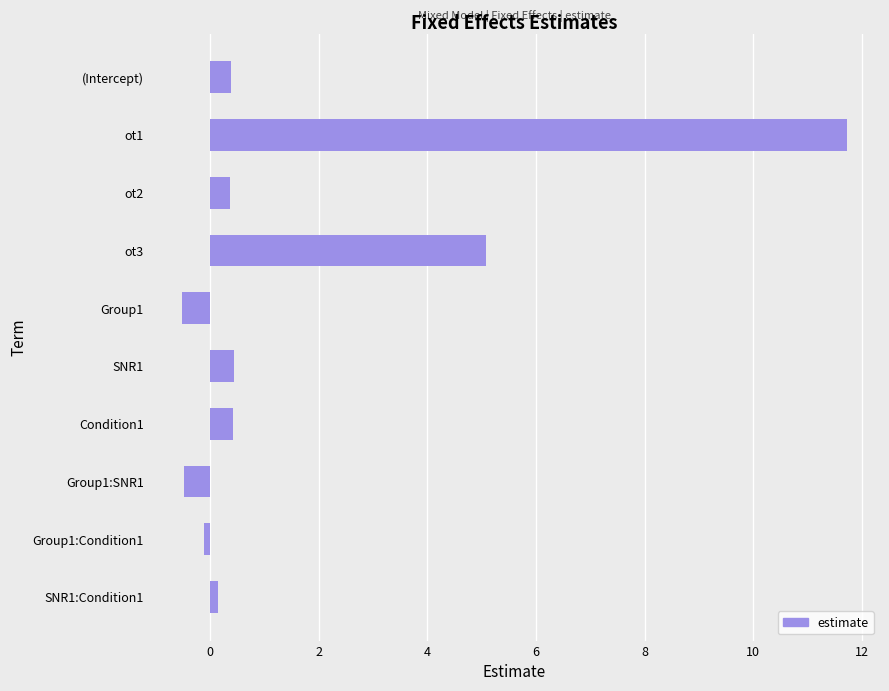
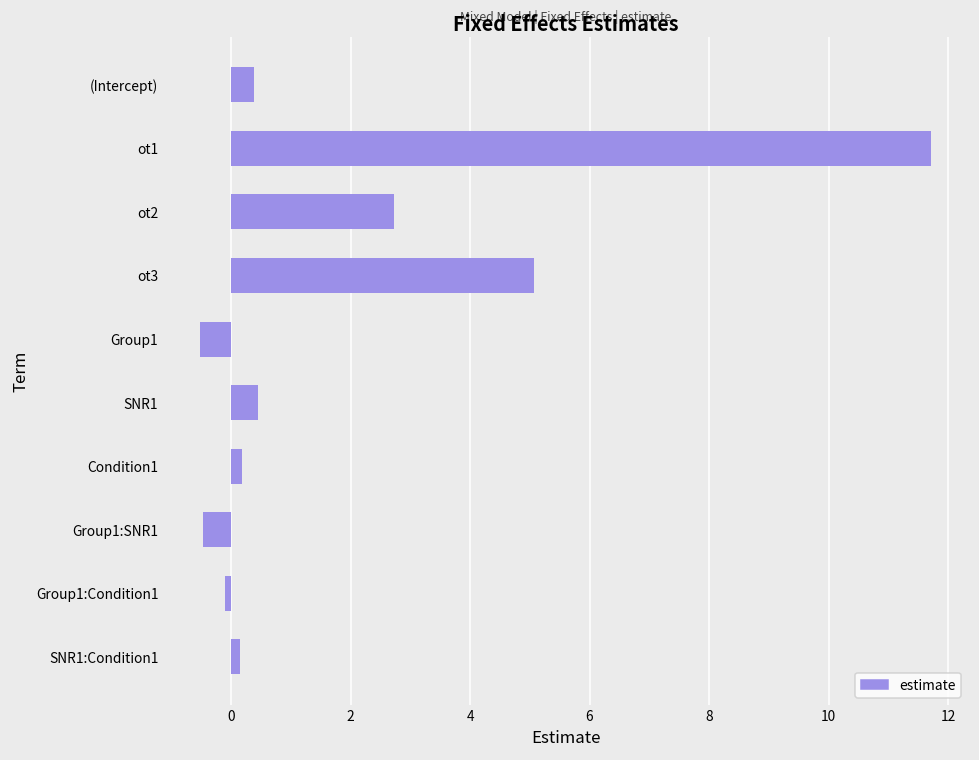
  {
    "(Intercept)": 0.4,
    "ot1": 11.7,
-   "ot2": 0.4,
+   "ot2": 2.7,
    "ot3": 5.1,
    "Group1": -0.5,
    "SNR1": 0.4,
-   "Condition1": 0.4,
+   "Condition1": 0.2,
    "Group1:SNR1": -0.5,
    "Group1:Condition1": -0.1,
    "SNR1:Condition1": 0.2
  }
